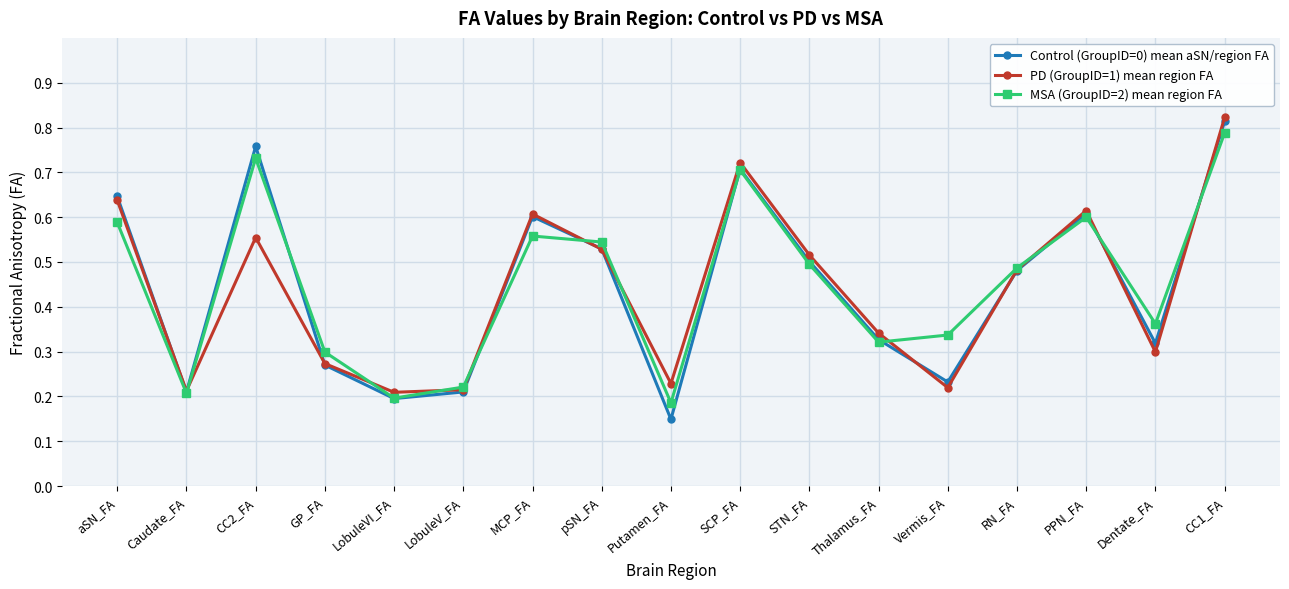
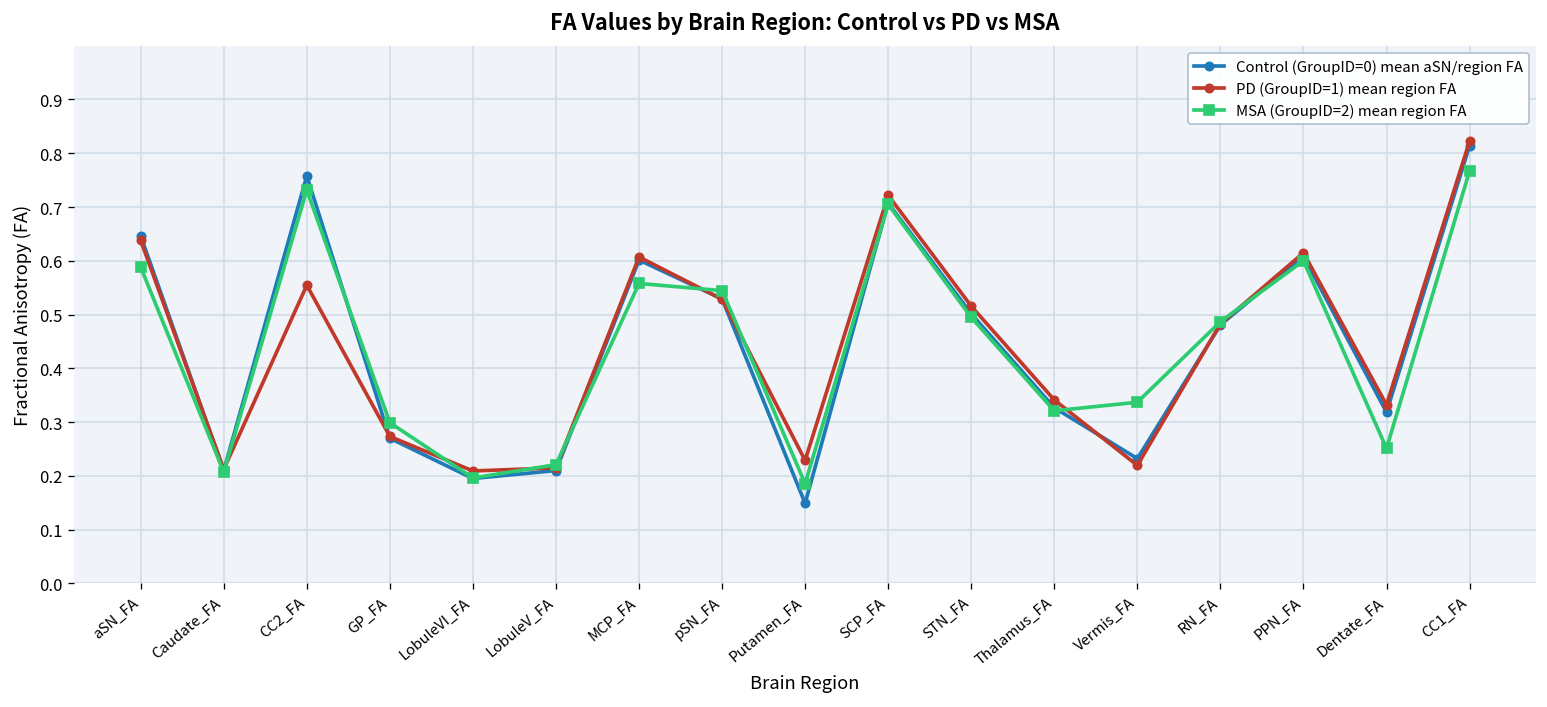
  {
    "Control (GroupID=0) mean aSN/region FA": {
      "aSN_FA": 0.65,
      "CC2_FA": 0.76,
      "MCP_FA": 0.60,
      "Putamen_FA": 0.15,
      "STN_FA": 0.50,
      "Thalamus_FA": 0.33,
      "Vermis_FA": 0.23,
      "PPN_FA": 0.61,
      "Dentate_FA": 0.32,
      "CC1_FA": 0.81
    },
    "PD (GroupID=1) mean region FA": {
      "aSN_FA": 0.64,
      "CC2_FA": 0.55,
      "LobuleVI_FA": 0.21,
      "MCP_FA": 0.61,
      "Putamen_FA": 0.23,
      "SCP_FA": 0.72,
      "STN_FA": 0.52,
      "Thalamus_FA": 0.34,
      "Vermis_FA": 0.22,
      "PPN_FA": 0.61,
-     "Dentate_FA": 0.30,
+     "Dentate_FA": 0.33,
      "CC1_FA": 0.82
    },
    "MSA (GroupID=2) mean region FA": {
      "aSN_FA": 0.59,
      "CC2_FA": 0.73,
      "GP_FA": 0.30,
      "LobuleV_FA": 0.22,
      "MCP_FA": 0.56,
      "pSN_FA": 0.54,
      "Putamen_FA": 0.19,
      "STN_FA": 0.49,
      "Thalamus_FA": 0.32,
      "Vermis_FA": 0.34,
      "PPN_FA": 0.60,
-     "Dentate_FA": 0.36,
-     "CC1_FA": 0.79
+     "Dentate_FA": 0.25,
+     "CC1_FA": 0.77
    }
  }
